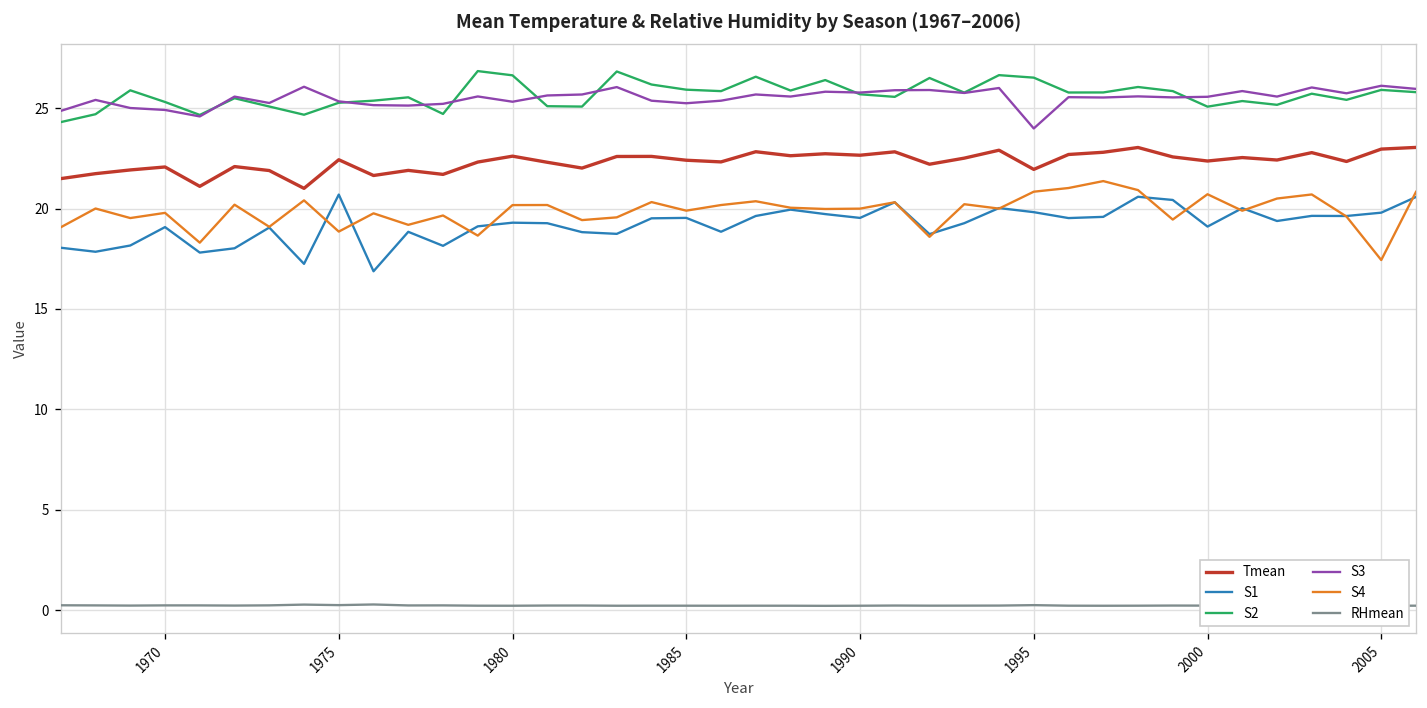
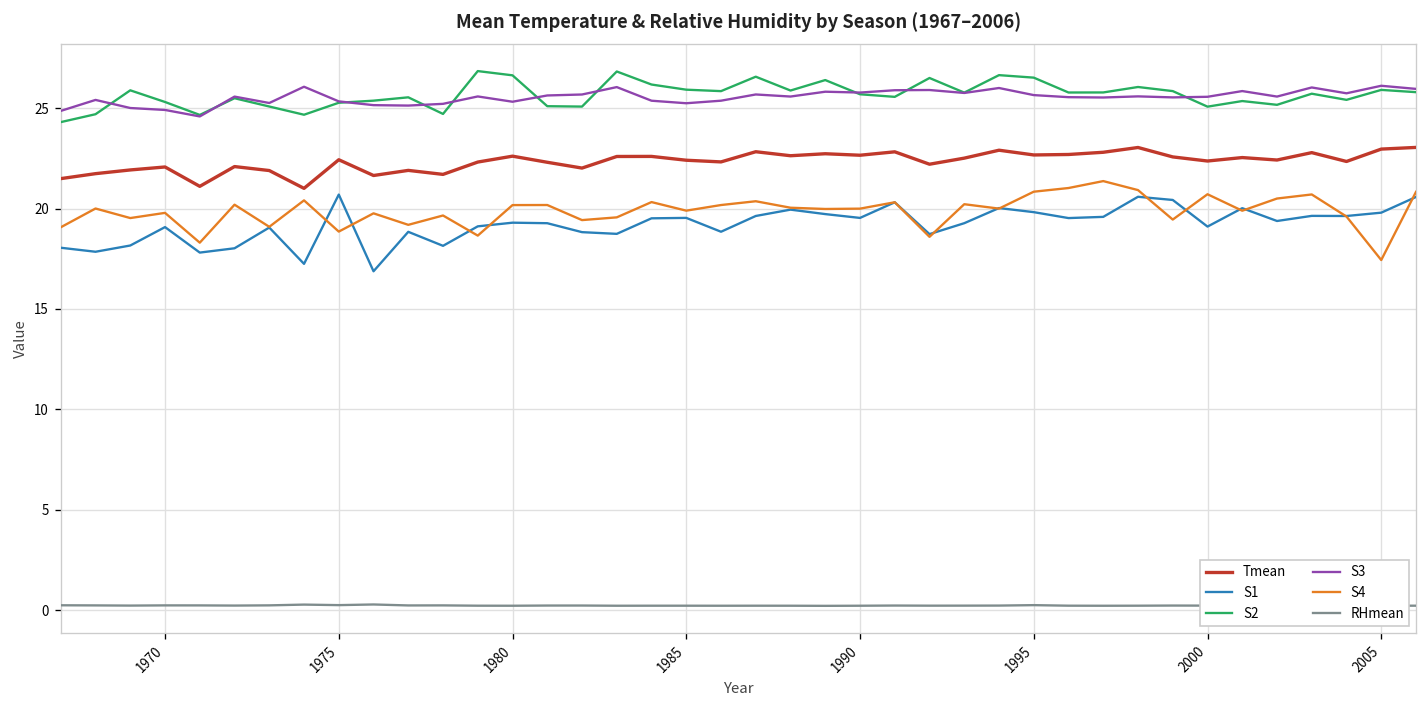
  {
    "Tmean": {
      "1970": 22.1,
      "1975": 22.4,
      "1980": 22.6,
      "1985": 22.4,
      "1990": 22.7,
-     "1995": 21.9,
+     "1995": 22.7,
      "2000": 22.4,
      "2005": 23.0
    },
    "S1": {
      "1970": 19.1,
      "1975": 20.7,
      "1980": 19.3,
      "1985": 19.5,
      "1990": 19.5,
      "1995": 19.8,
      "2000": 19.1,
      "2005": 19.8
    },
    "S2": {
      "1970": 25.3,
      "1980": 26.6,
      "1985": 25.9,
      "1995": 26.5,
      "2000": 25.1,
      "2005": 25.9
    },
    "S3": {
      "1970": 24.9,
      "1980": 25.3,
      "1985": 25.2,
-     "1995": 24.0,
+     "1995": 25.6,
      "2000": 25.6,
      "2005": 26.1
    },
    "S4": {
      "1970": 19.8,
      "1975": 18.9,
      "1980": 20.2,
      "1985": 19.9,
      "1990": 20.0,
      "1995": 20.8,
      "2000": 20.7,
      "2005": 17.4
    },
    "RHmean": {
      "1970": 0.2,
      "1975": 0.2,
      "1980": 0.2,
      "1985": 0.2,
      "1990": 0.2,
      "1995": 0.2
    }
  }
